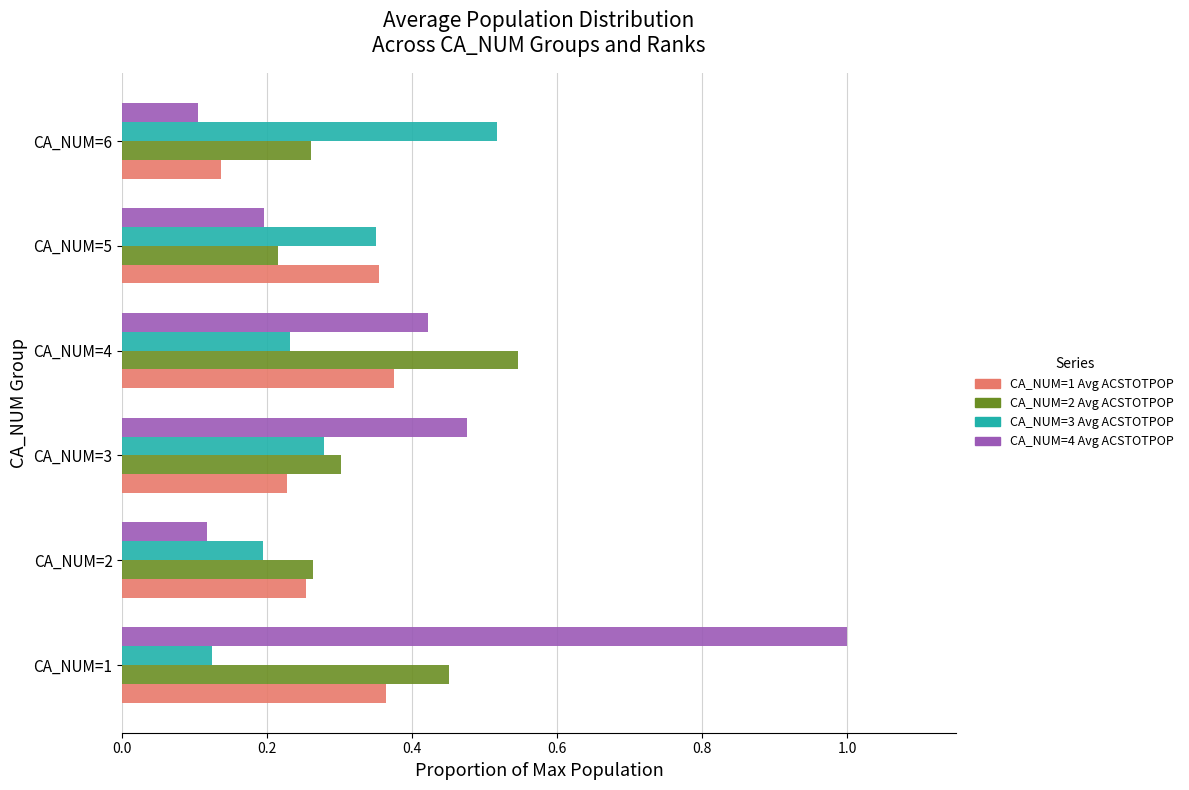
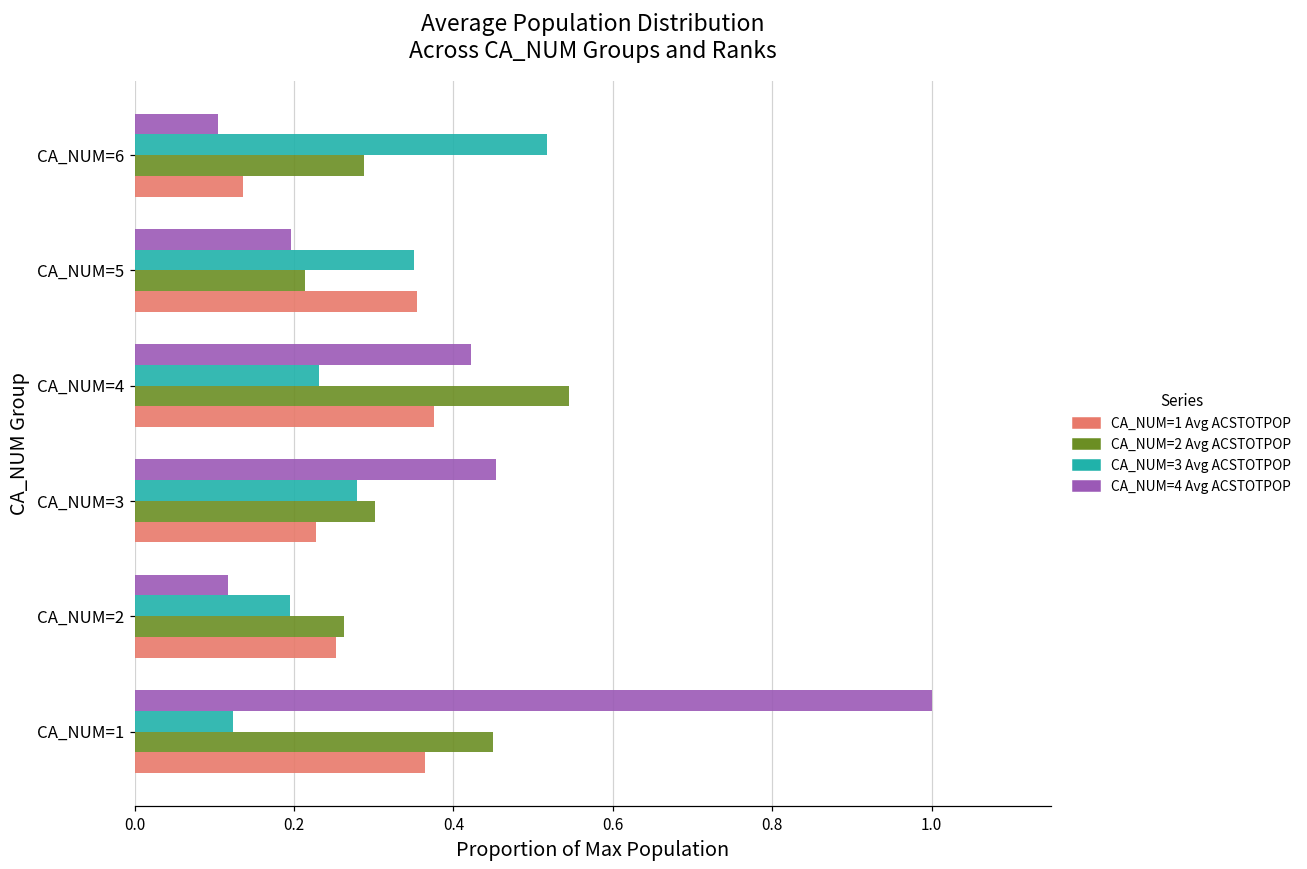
  {
    "CA_NUM=1 Avg ACSTOTPOP": {
      "CA_NUM=6": 0.14,
      "CA_NUM=5": 0.35,
      "CA_NUM=4": 0.38,
      "CA_NUM=3": 0.23,
      "CA_NUM=2": 0.25,
      "CA_NUM=1": 0.36
    },
    "CA_NUM=2 Avg ACSTOTPOP": {
-     "CA_NUM=6": 0.26,
+     "CA_NUM=6": 0.29,
      "CA_NUM=5": 0.21,
      "CA_NUM=4": 0.55,
      "CA_NUM=3": 0.30,
      "CA_NUM=2": 0.26,
      "CA_NUM=1": 0.45
    },
    "CA_NUM=3 Avg ACSTOTPOP": {
      "CA_NUM=6": 0.52,
      "CA_NUM=5": 0.35,
      "CA_NUM=4": 0.23,
      "CA_NUM=3": 0.28,
      "CA_NUM=2": 0.19,
      "CA_NUM=1": 0.12
    },
    "CA_NUM=4 Avg ACSTOTPOP": {
      "CA_NUM=6": 0.10,
      "CA_NUM=5": 0.20,
      "CA_NUM=4": 0.42,
-     "CA_NUM=3": 0.48,
+     "CA_NUM=3": 0.45,
      "CA_NUM=2": 0.12,
      "CA_NUM=1": 1.00
    }
  }
